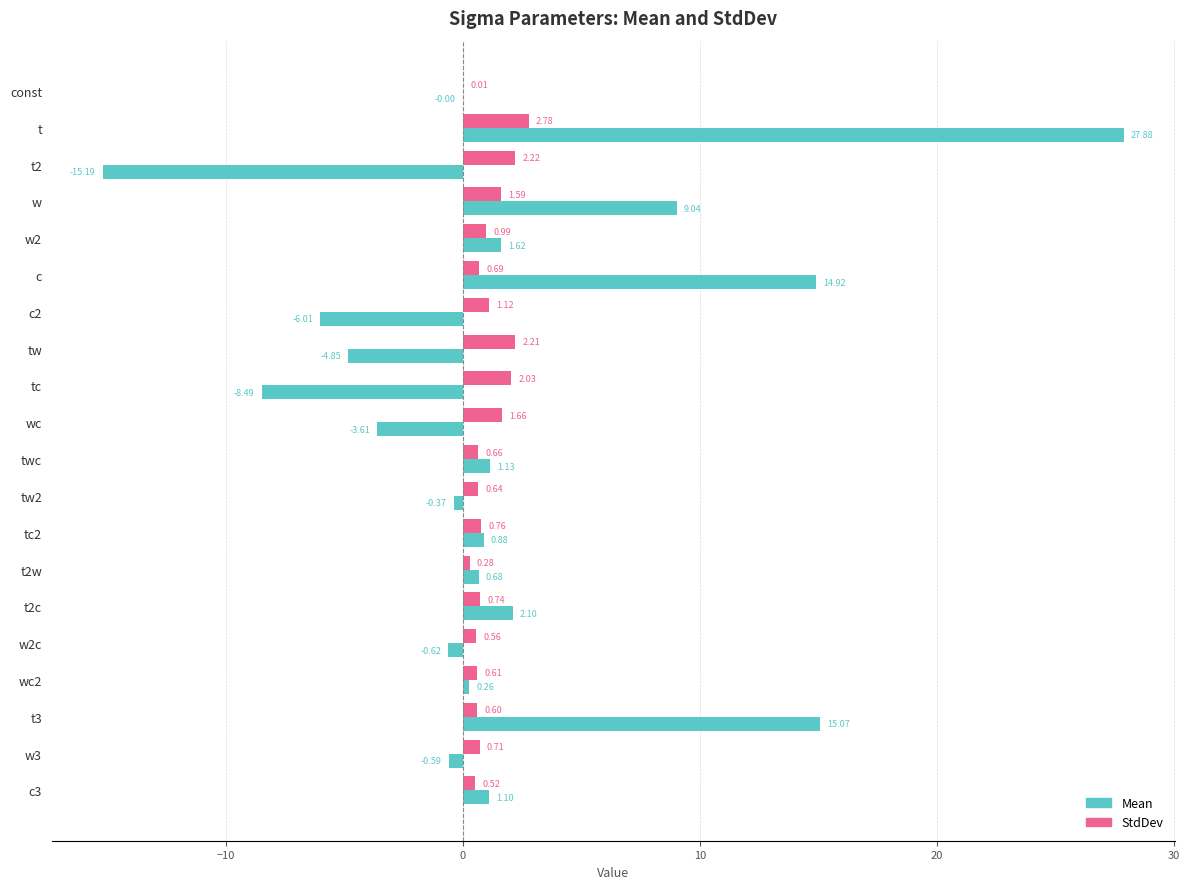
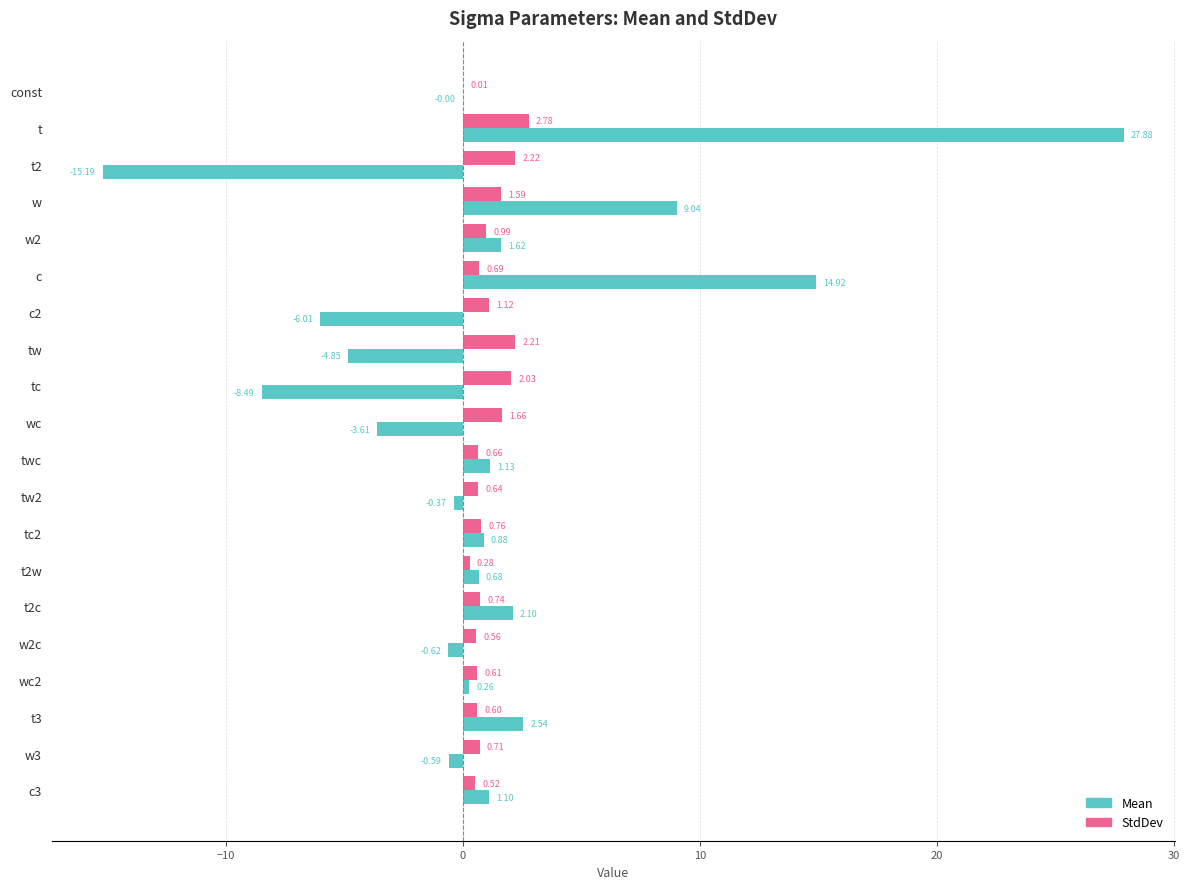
  {
    "Mean": {
      "const": -0.00,
      "t": 27.88,
      "t2": -15.19,
      "w": 9.04,
      "w2": 1.62,
      "c": 14.92,
      "c2": -6.01,
      "tw": -4.85,
      "tc": -8.49,
      "wc": -3.61,
      "twc": 1.13,
      "tw2": -0.37,
      "tc2": 0.88,
      "t2w": 0.68,
      "t2c": 2.10,
      "w2c": -0.62,
      "wc2": 0.26,
-     "t3": 15.07,
+     "t3": 2.54,
      "w3": -0.59,
      "c3": 1.10
    },
    "StdDev": {
      "const": 0.01,
      "t": 2.78,
      "t2": 2.22,
      "w": 1.59,
      "w2": 0.99,
      "c": 0.69,
      "c2": 1.12,
      "tw": 2.21,
      "tc": 2.03,
      "wc": 1.66,
      "twc": 0.66,
      "tw2": 0.64,
      "tc2": 0.76,
      "t2w": 0.28,
      "t2c": 0.74,
      "w2c": 0.56,
      "wc2": 0.61,
      "t3": 0.60,
      "w3": 0.71,
      "c3": 0.52
    }
  }
